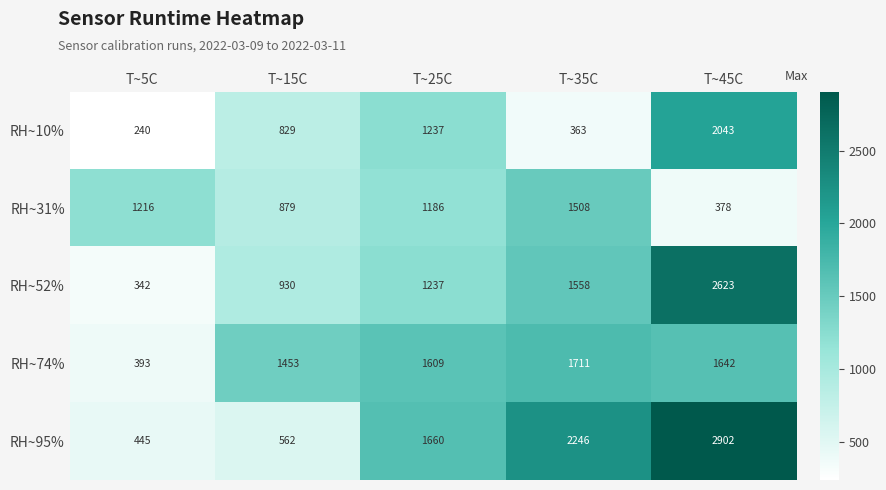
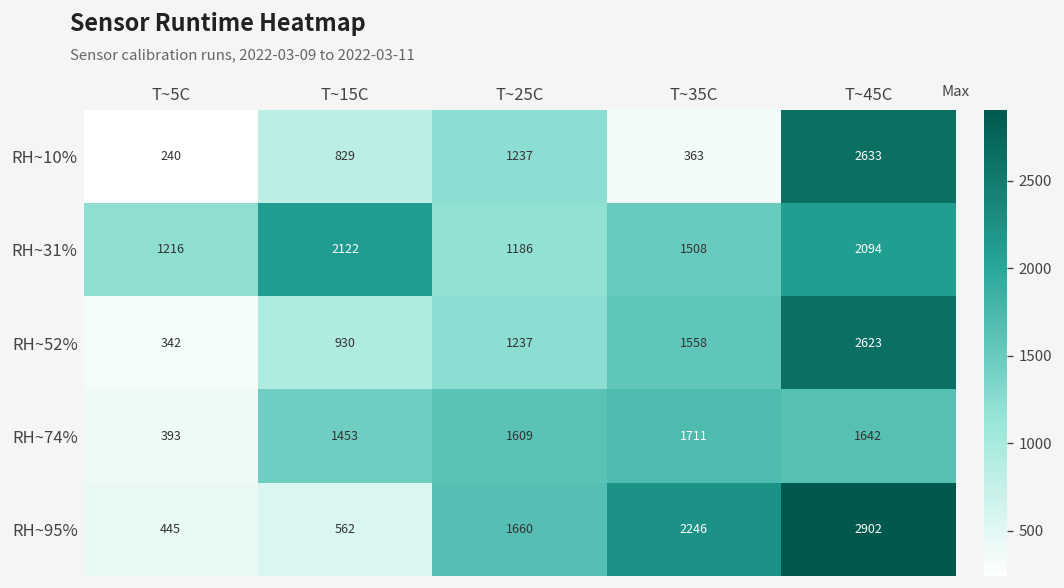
  {
    "RH~10%": {
      "T~5C": 240,
      "T~15C": 829,
      "T~25C": 1237,
      "T~35C": 363,
-     "T~45C": 2043
+     "T~45C": 2633
    },
    "RH~31%": {
      "T~5C": 1216,
-     "T~15C": 879,
+     "T~15C": 2122,
      "T~25C": 1186,
      "T~35C": 1508,
-     "T~45C": 378
+     "T~45C": 2094
    },
    "RH~52%": {
      "T~5C": 342,
      "T~15C": 930,
      "T~25C": 1237,
      "T~35C": 1558,
      "T~45C": 2623
    },
    "RH~74%": {
      "T~5C": 393,
      "T~15C": 1453,
      "T~25C": 1609,
      "T~35C": 1711,
      "T~45C": 1642
    },
    "RH~95%": {
      "T~5C": 445,
      "T~15C": 562,
      "T~25C": 1660,
      "T~35C": 2246,
      "T~45C": 2902
    }
  }
